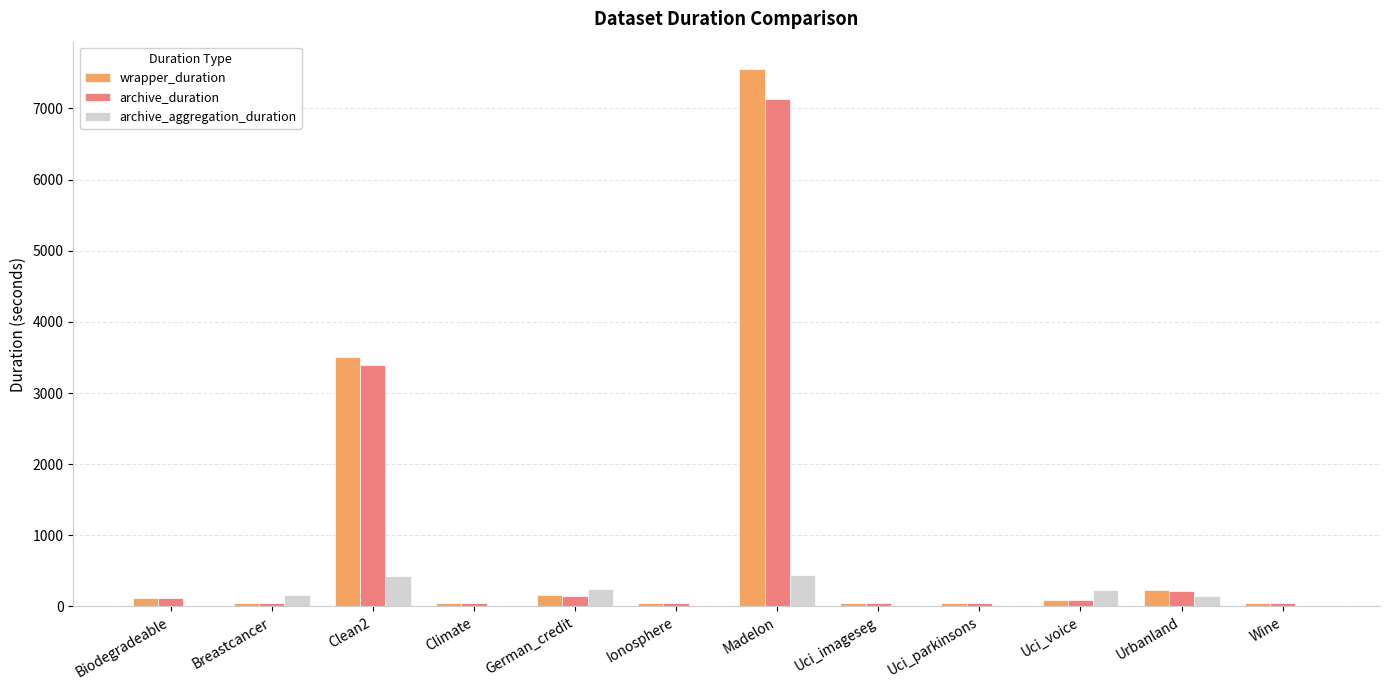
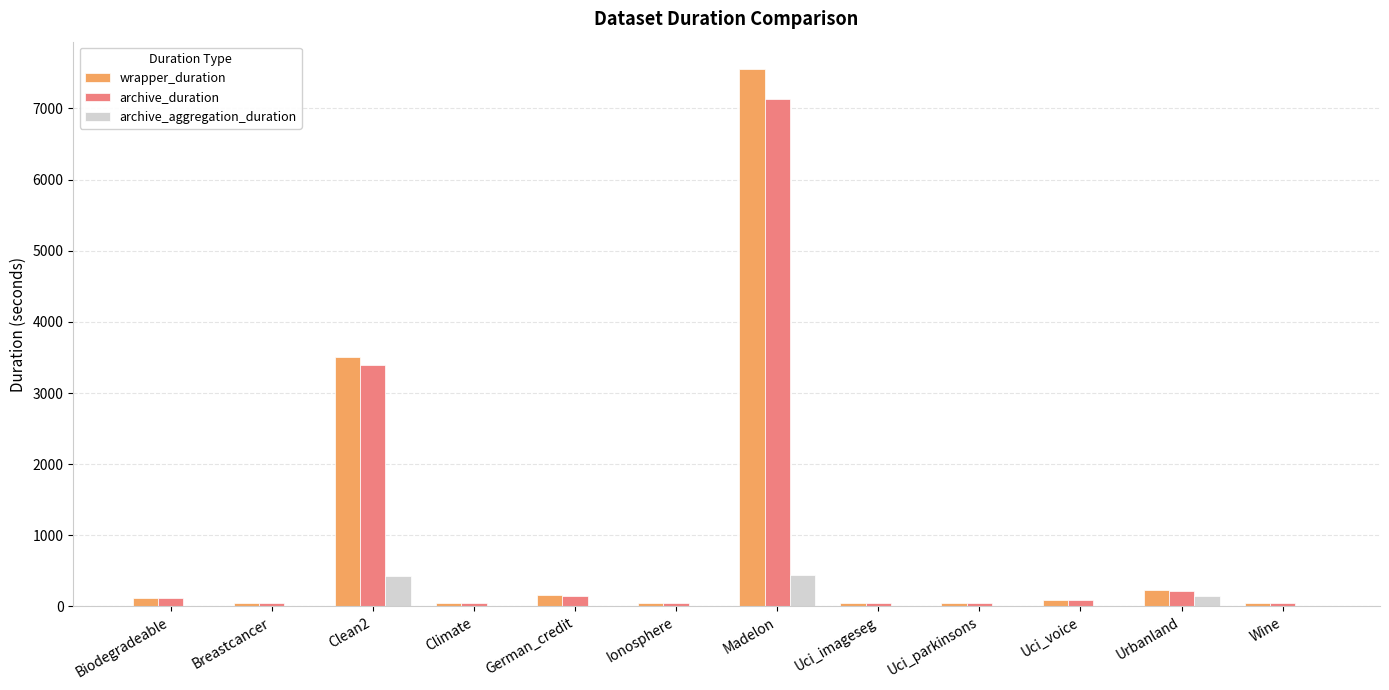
  {
    "archive_aggregation_duration": {
-     "Breastcancer": 200,
+     "Breastcancer": 0,
      "Clean2": 400,
-     "German_credit": 200,
+     "German_credit": 0,
      "Madelon": 400,
-     "Uci_voice": 200,
+     "Uci_voice": 0,
      "Urbanland": 200
    }
  }
